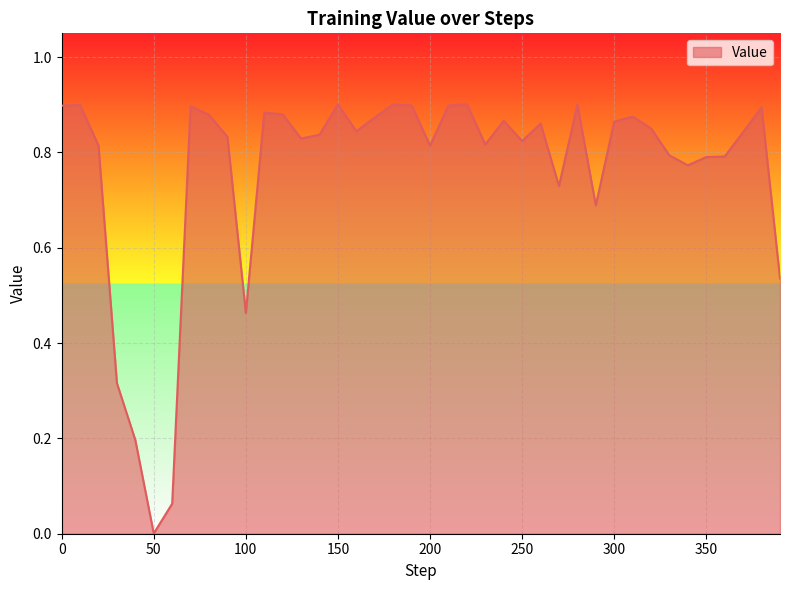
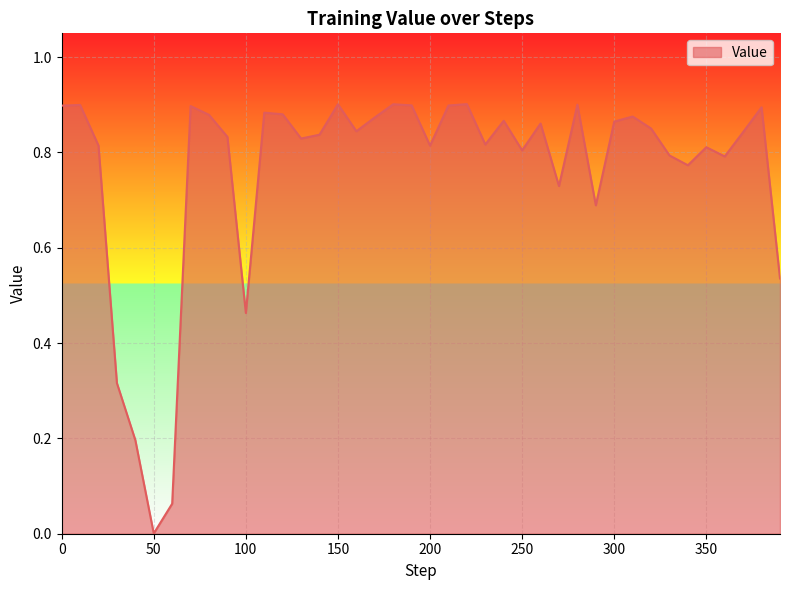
  {
    "0": 0.90,
    "50": 0.00,
    "100": 0.46,
    "150": 0.90,
    "200": 0.81,
-   "250": 0.82,
+   "250": 0.80,
    "300": 0.86,
-   "350": 0.79
+   "350": 0.81
  }
